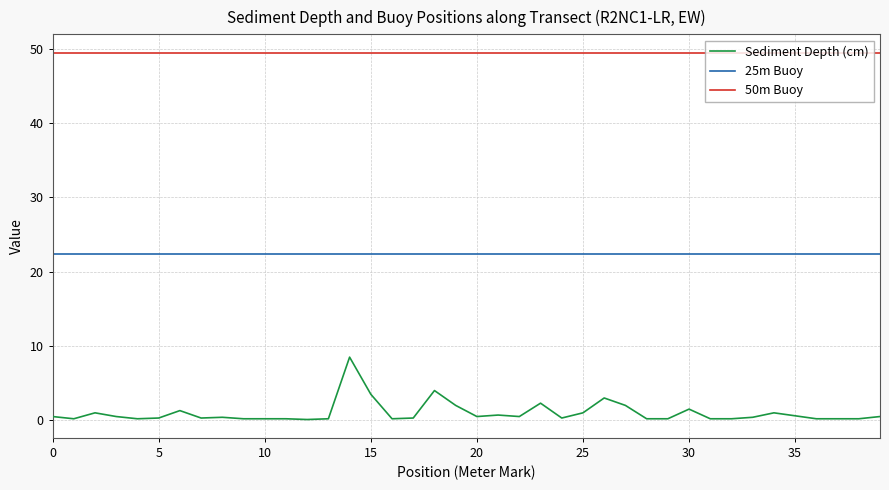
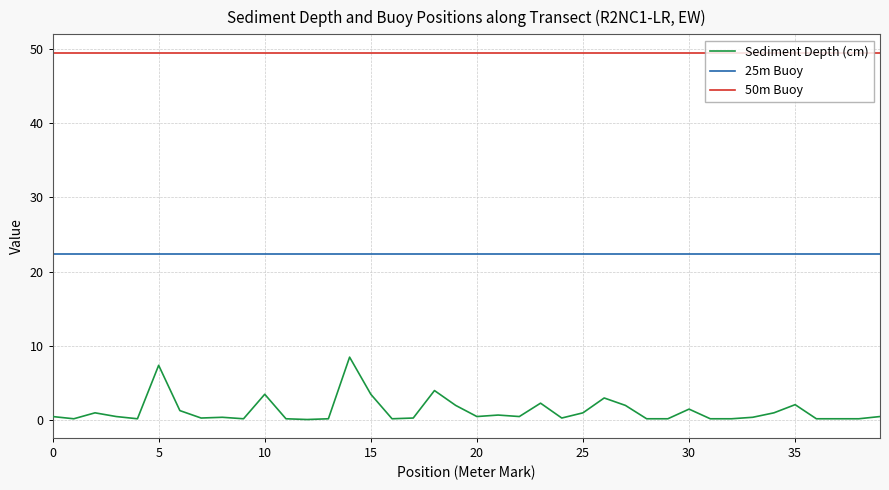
  {
    "Sediment Depth (cm)": {
      "0": 1,
-     "5": 0,
-     "10": 0,
+     "5": 7,
+     "10": 4,
      "15": 4,
      "20": 1,
      "25": 1,
      "30": 2,
-     "35": 1
+     "35": 2
    },
    "25m Buoy": {
      "0": 22,
      "5": 22,
      "10": 22,
      "15": 22,
      "20": 22,
      "25": 22,
      "30": 22,
      "35": 22
    },
    "50m Buoy": {
      "0": 50,
      "5": 50,
      "10": 50,
      "15": 50,
      "20": 50,
      "25": 50,
      "30": 50
    }
  }
